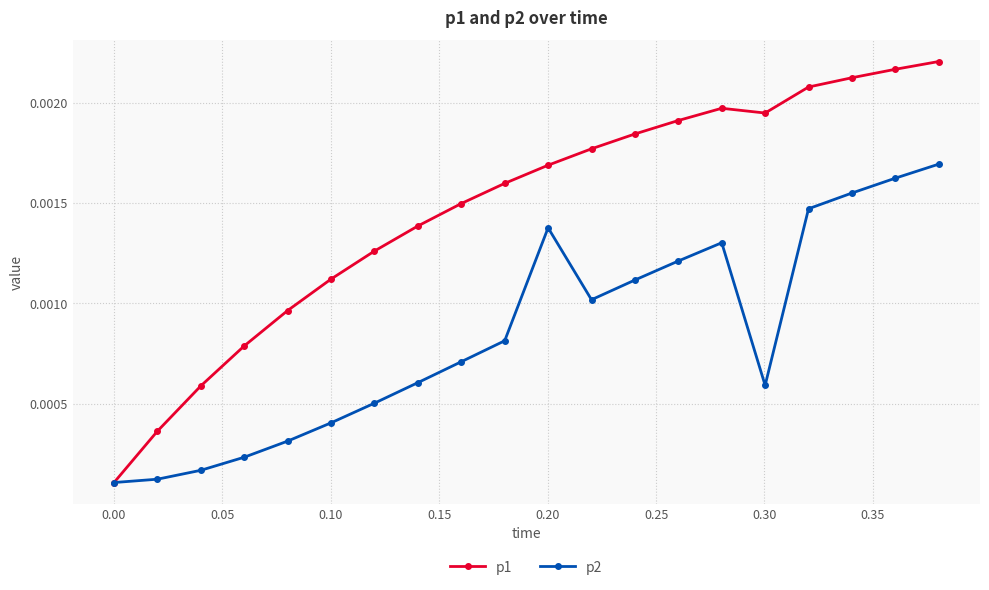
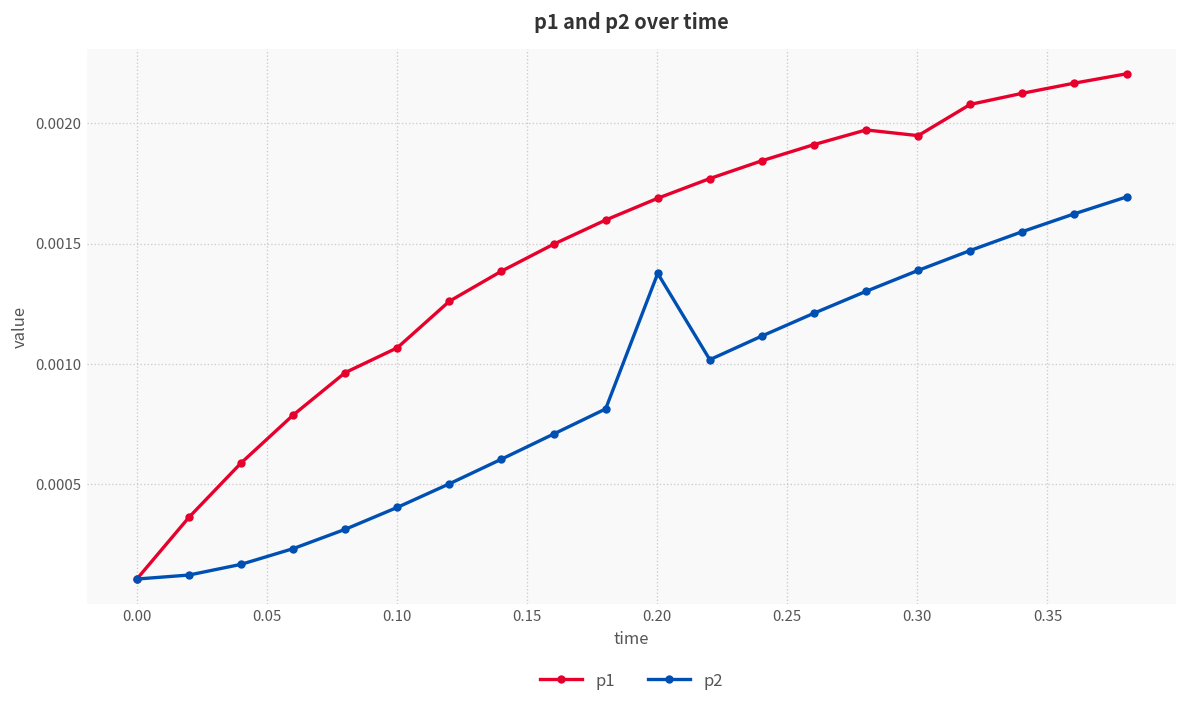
  {
    "p1": {
-     "0.10": 0.00112,
+     "0.10": 0.00107,
      "0.20": 0.00169,
      "0.30": 0.00195
    },
    "p2": {
      "0.10": 0.00040,
      "0.20": 0.00138,
-     "0.30": 0.00059
+     "0.30": 0.00139
    }
  }
